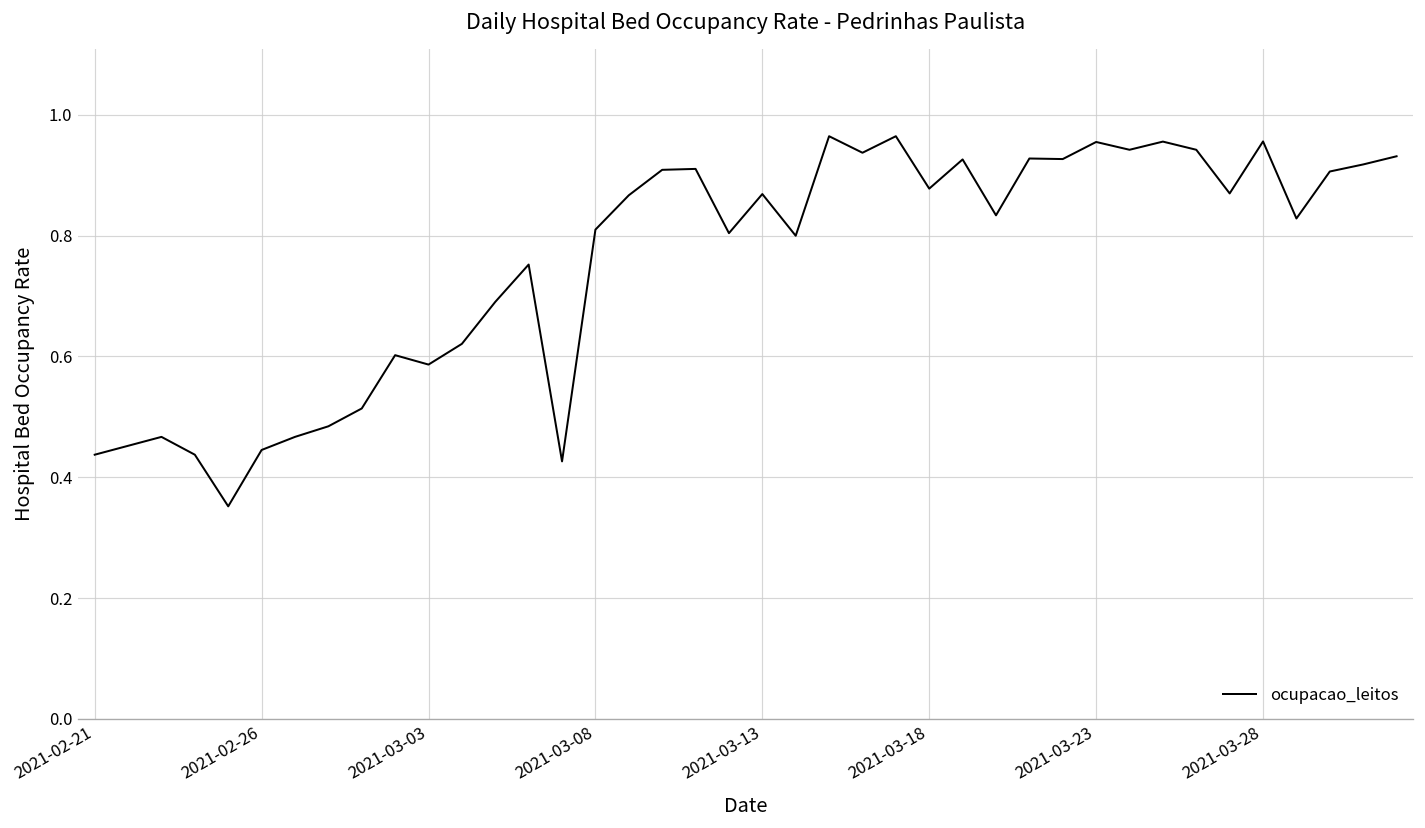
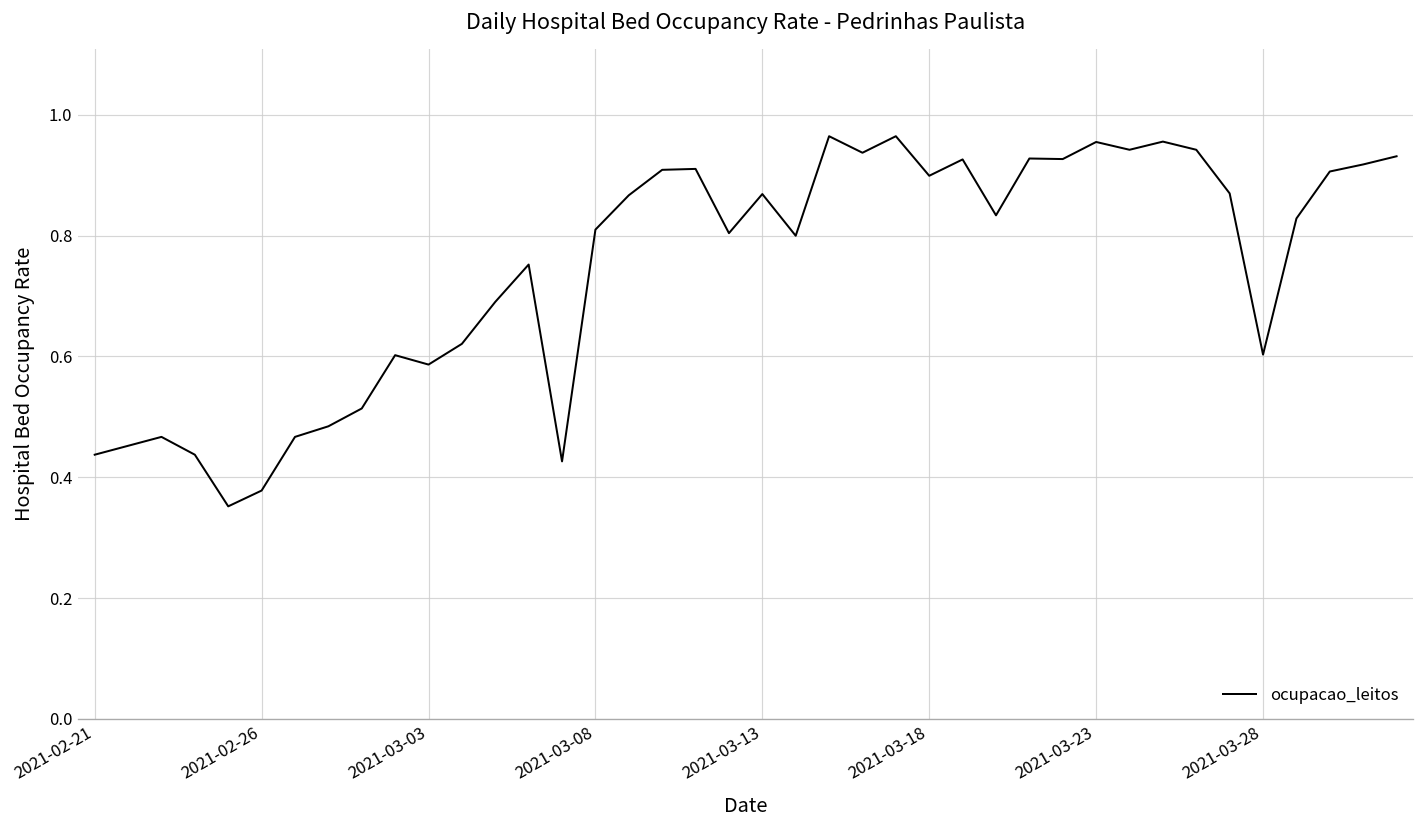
  {
    "2021-02-21": 0.44,
-   "2021-02-26": 0.45,
+   "2021-02-26": 0.38,
    "2021-03-03": 0.59,
    "2021-03-08": 0.81,
    "2021-03-13": 0.87,
-   "2021-03-18": 0.88,
+   "2021-03-18": 0.90,
    "2021-03-23": 0.95,
-   "2021-03-28": 0.96
+   "2021-03-28": 0.60
  }
